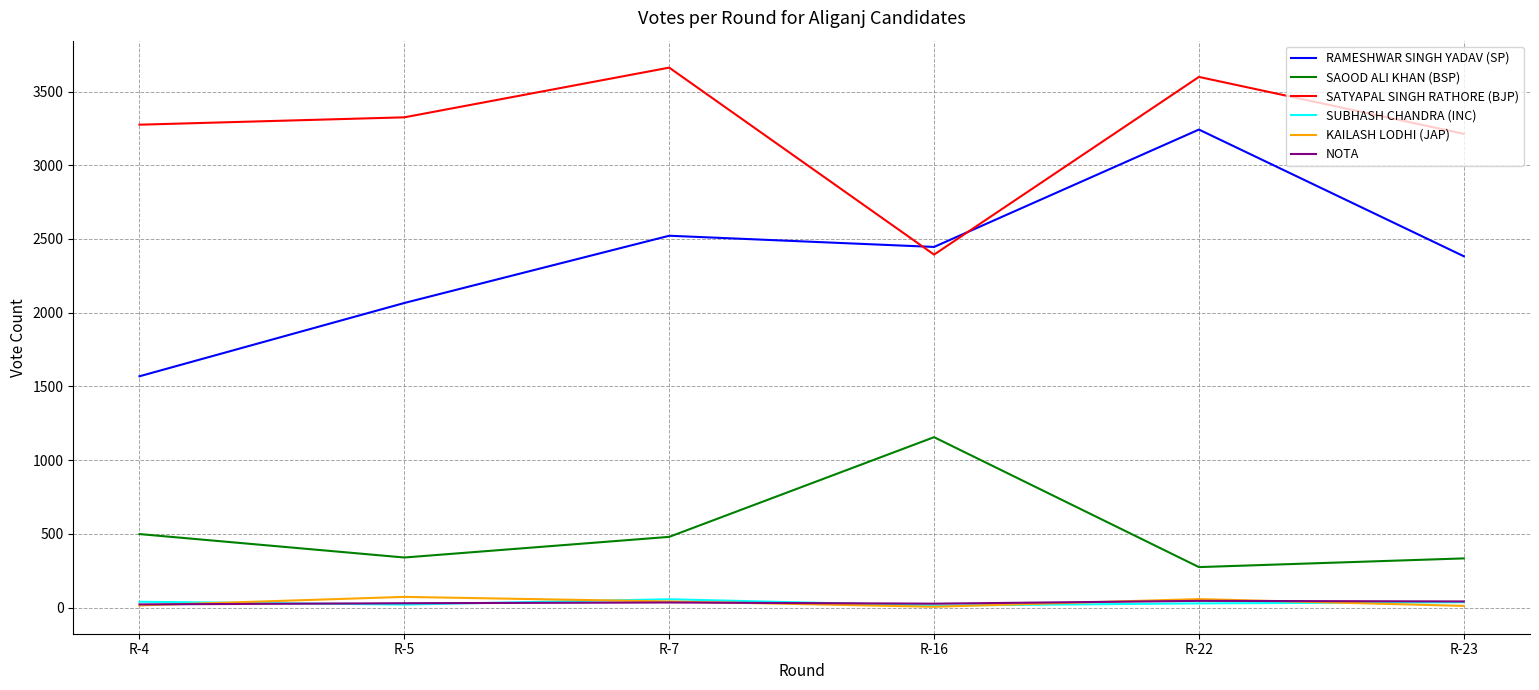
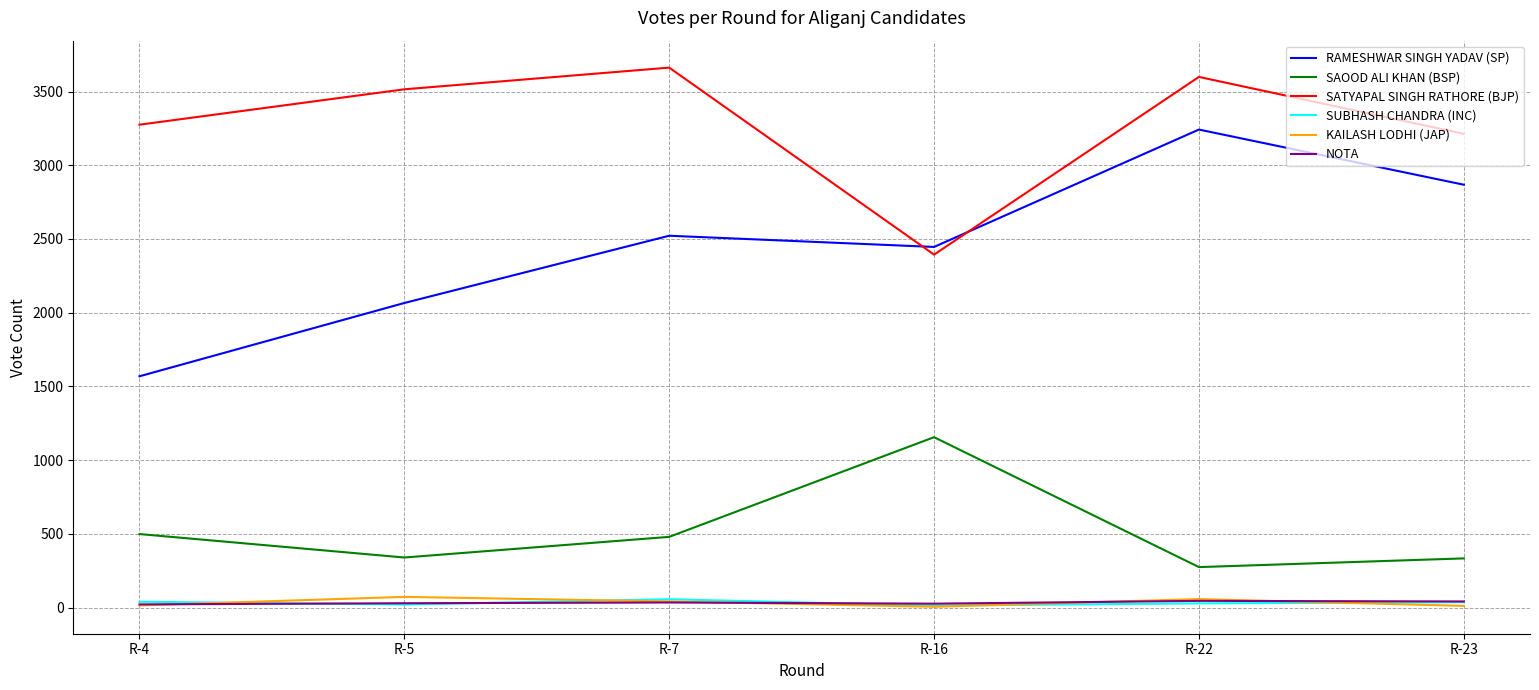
  {
    "RAMESHWAR SINGH YADAV (SP)": {
      "R-4": 1570,
      "R-5": 2070,
      "R-7": 2520,
      "R-16": 2450,
      "R-22": 3240,
-     "R-23": 2380
+     "R-23": 2870
    },
    "SAOOD ALI KHAN (BSP)": {
      "R-4": 500,
      "R-5": 340,
      "R-7": 480,
      "R-16": 1160,
      "R-22": 280,
      "R-23": 330
    },
    "SATYAPAL SINGH RATHORE (BJP)": {
      "R-4": 3280,
-     "R-5": 3330,
+     "R-5": 3520,
      "R-7": 3660,
      "R-16": 2390,
      "R-22": 3600
    },
    "SUBHASH CHANDRA (INC)": {
      "R-4": 40
    },
    "KAILASH LODHI (JAP)": {
      "R-5": 70,
      "R-23": 10
    }
  }
